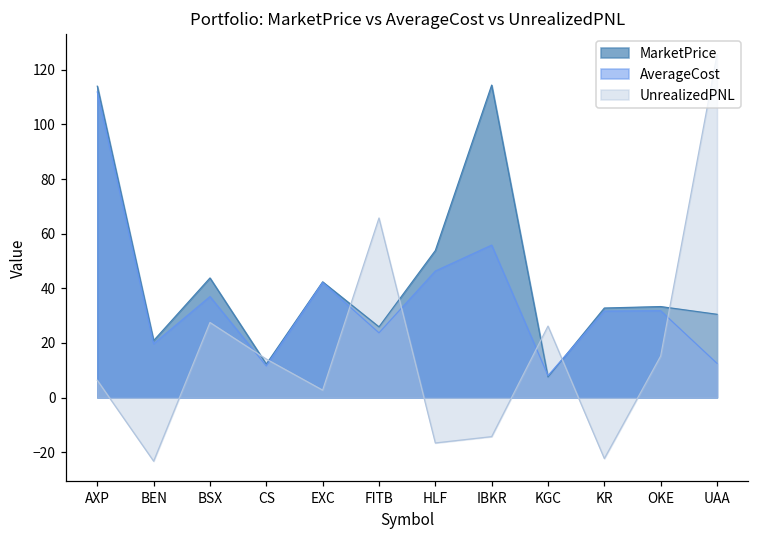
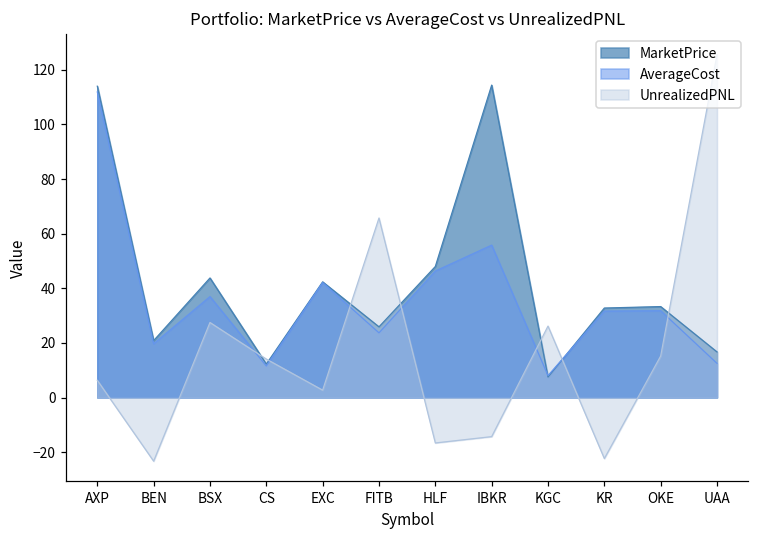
  {
    "MarketPrice": {
      "AXP": 114,
      "BEN": 21,
      "BSX": 44,
      "FITB": 26,
-     "HLF": 54,
+     "HLF": 48,
      "IBKR": 114,
      "KR": 33,
      "OKE": 33,
-     "UAA": 30
+     "UAA": 17
    }
  }
